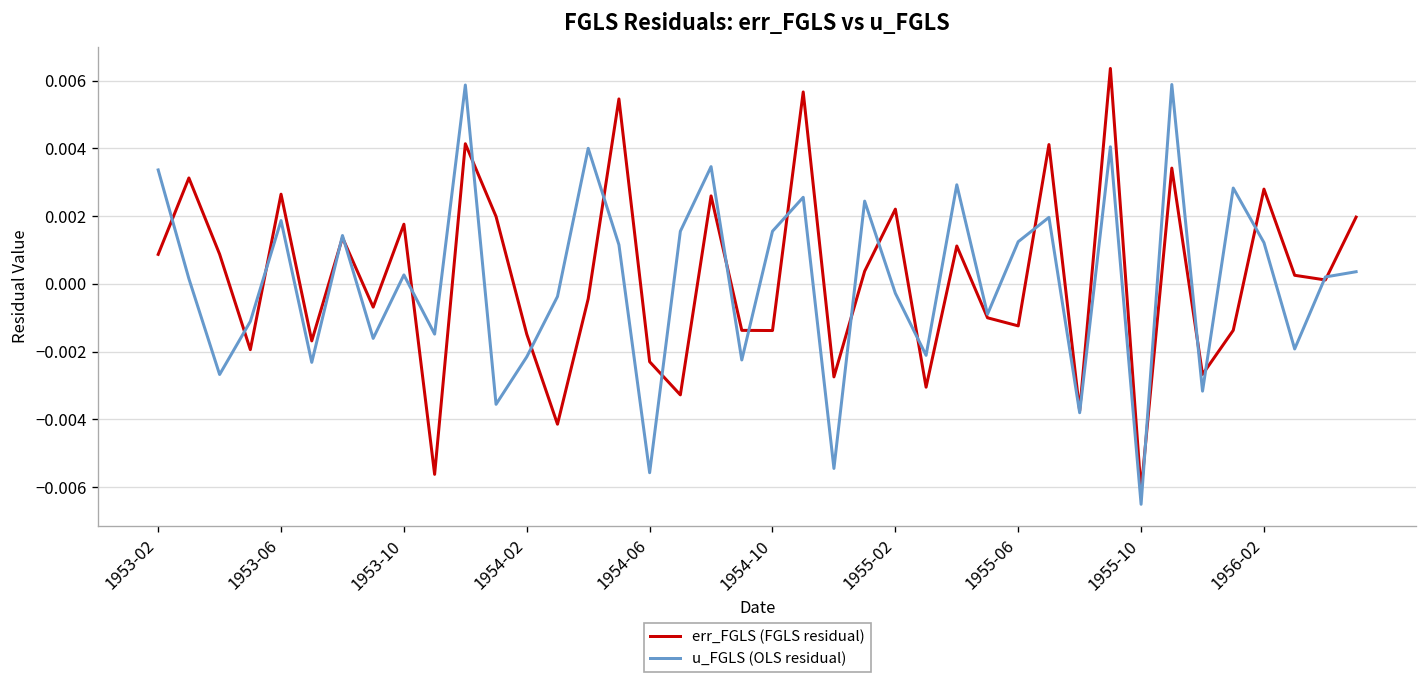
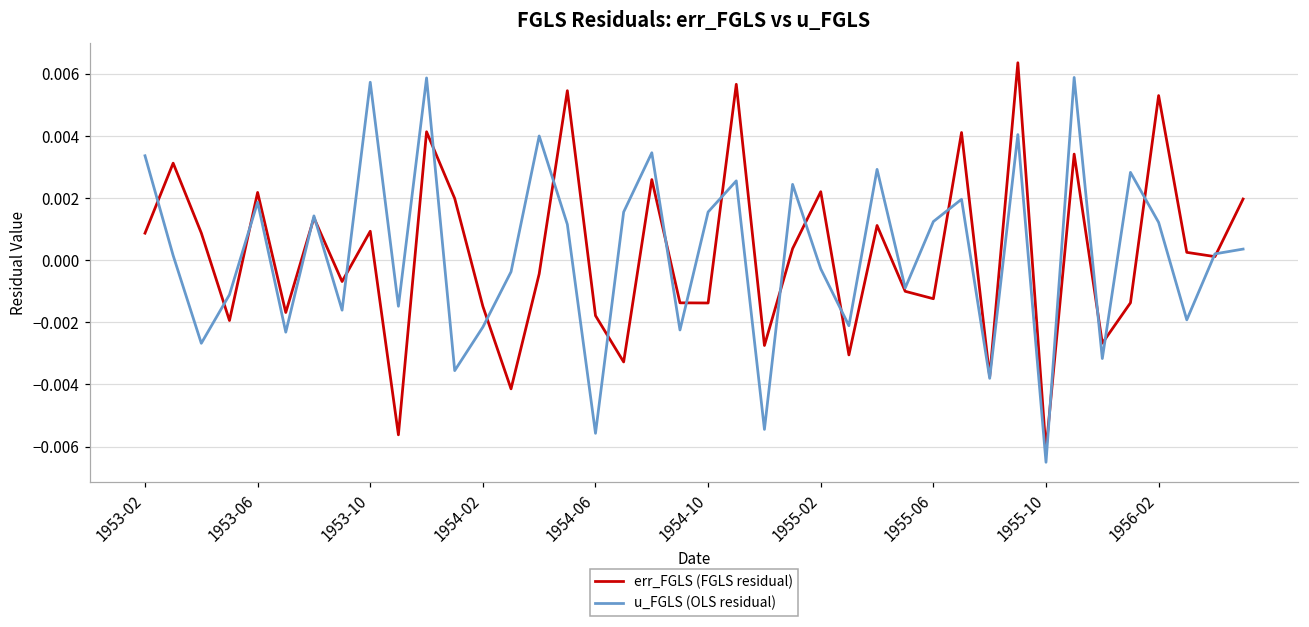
  {
    "err_FGLS (FGLS residual)": {
      "1953-02": 0.0009,
-     "1953-06": 0.0026,
-     "1953-10": 0.0018,
+     "1953-06": 0.0022,
+     "1953-10": 0.0009,
      "1954-02": -0.0015,
-     "1954-06": -0.0023,
+     "1954-06": -0.0018,
      "1954-10": -0.0014,
      "1955-02": 0.0022,
      "1955-06": -0.0012,
      "1955-10": -0.0061,
-     "1956-02": 0.0028
+     "1956-02": 0.0053
    },
    "u_FGLS (OLS residual)": {
      "1953-02": 0.0034,
      "1953-06": 0.0019,
-     "1953-10": 0.0003,
+     "1953-10": 0.0057,
      "1954-02": -0.0022,
      "1954-06": -0.0056,
      "1954-10": 0.0016,
      "1955-02": -0.0003,
      "1955-06": 0.0012,
      "1955-10": -0.0065,
      "1956-02": 0.0012
    }
  }
